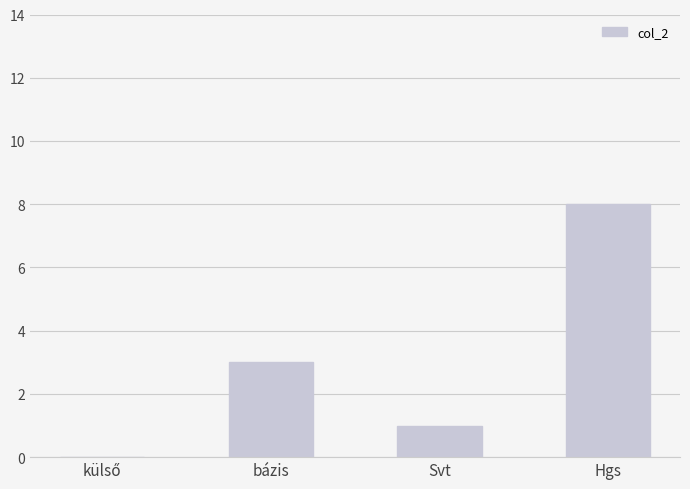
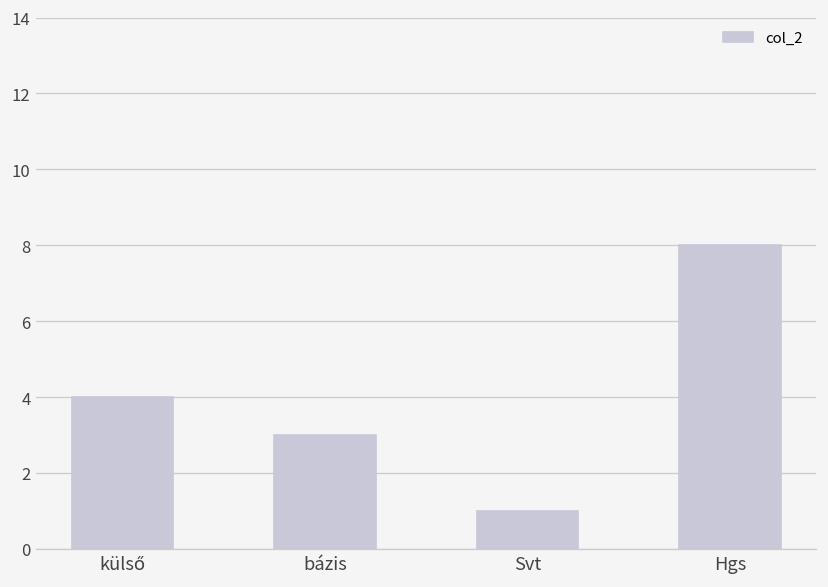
  {
-   "külső": 0,
+   "külső": 4,
    "bázis": 3,
    "Svt": 1,
    "Hgs": 8
  }
